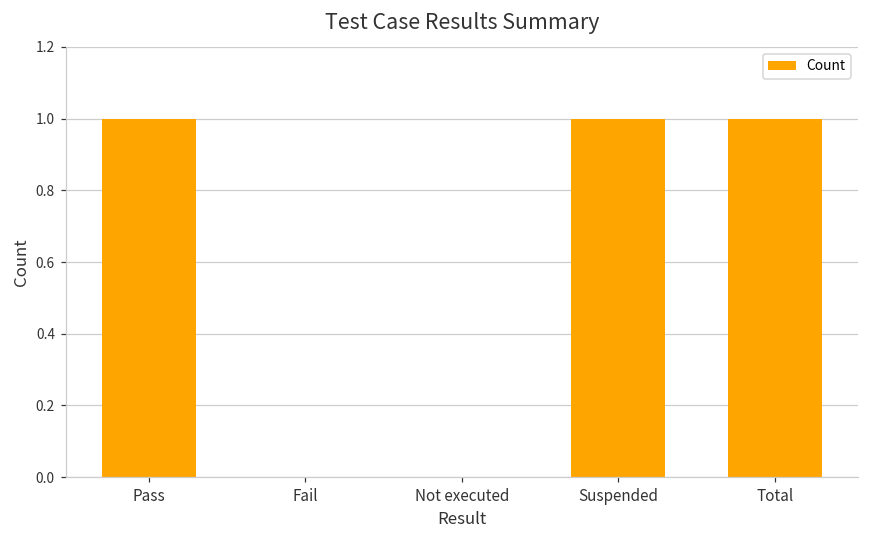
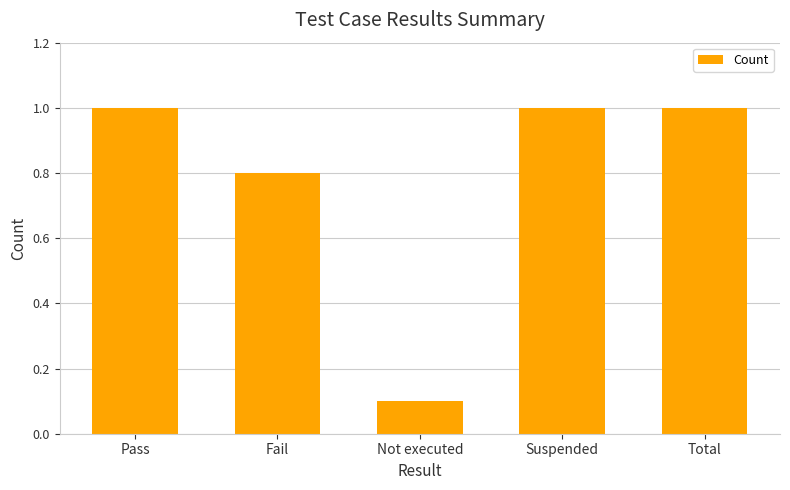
  {
    "Pass": 1.0,
-   "Fail": 0.0,
-   "Not executed": 0.0,
+   "Fail": 0.8,
+   "Not executed": 0.1,
    "Suspended": 1.0,
    "Total": 1.0
  }
